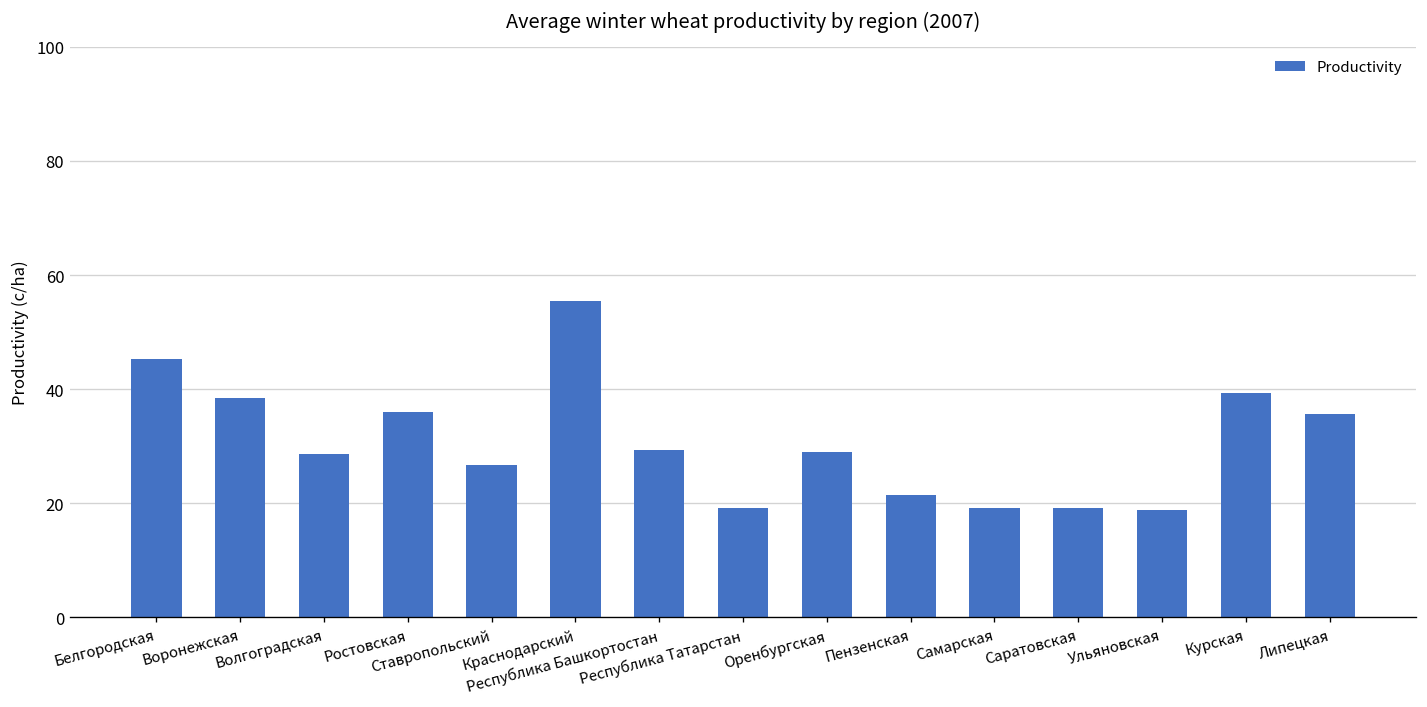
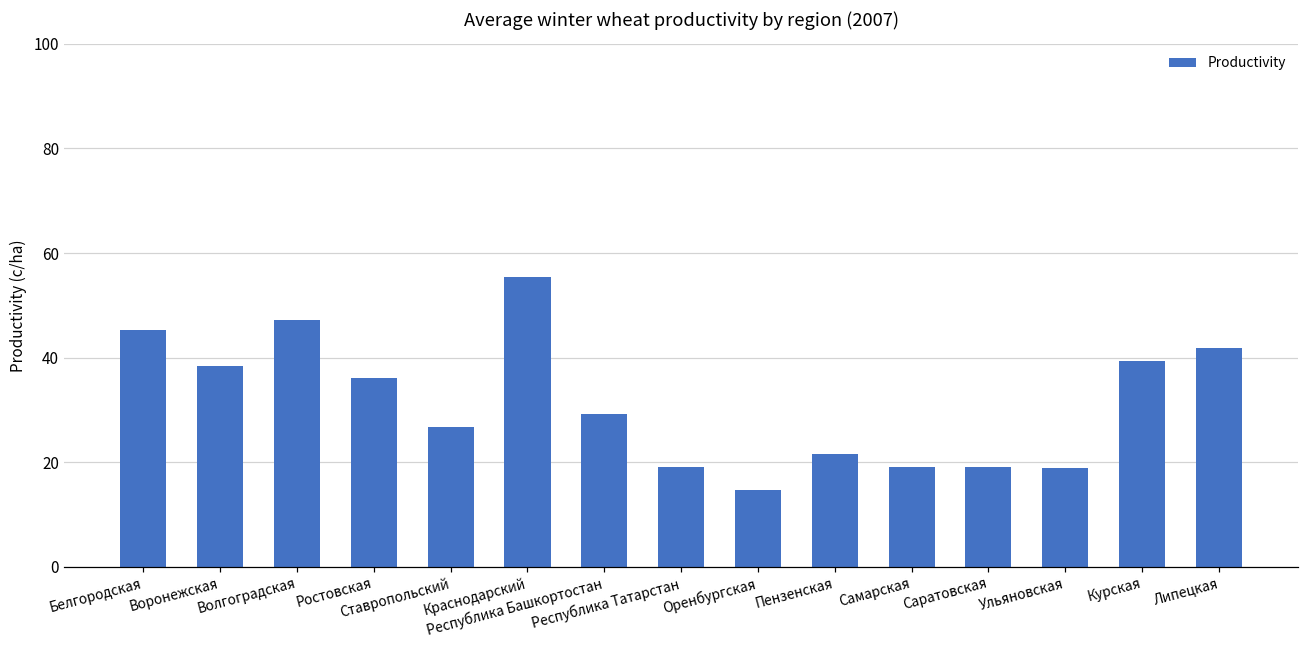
  {
    "Белгородская": 45,
    "Воронежская": 38,
-   "Волгоградская": 29,
+   "Волгоградская": 47,
    "Ростовская": 36,
    "Ставропольский": 27,
    "Краснодарский": 55,
    "Республика Башкортостан": 29,
    "Республика Татарстан": 19,
-   "Оренбургская": 29,
+   "Оренбургская": 15,
    "Пензенская": 22,
    "Самарская": 19,
    "Саратовская": 19,
    "Ульяновская": 19,
    "Курская": 39,
-   "Липецкая": 36
+   "Липецкая": 42
  }
